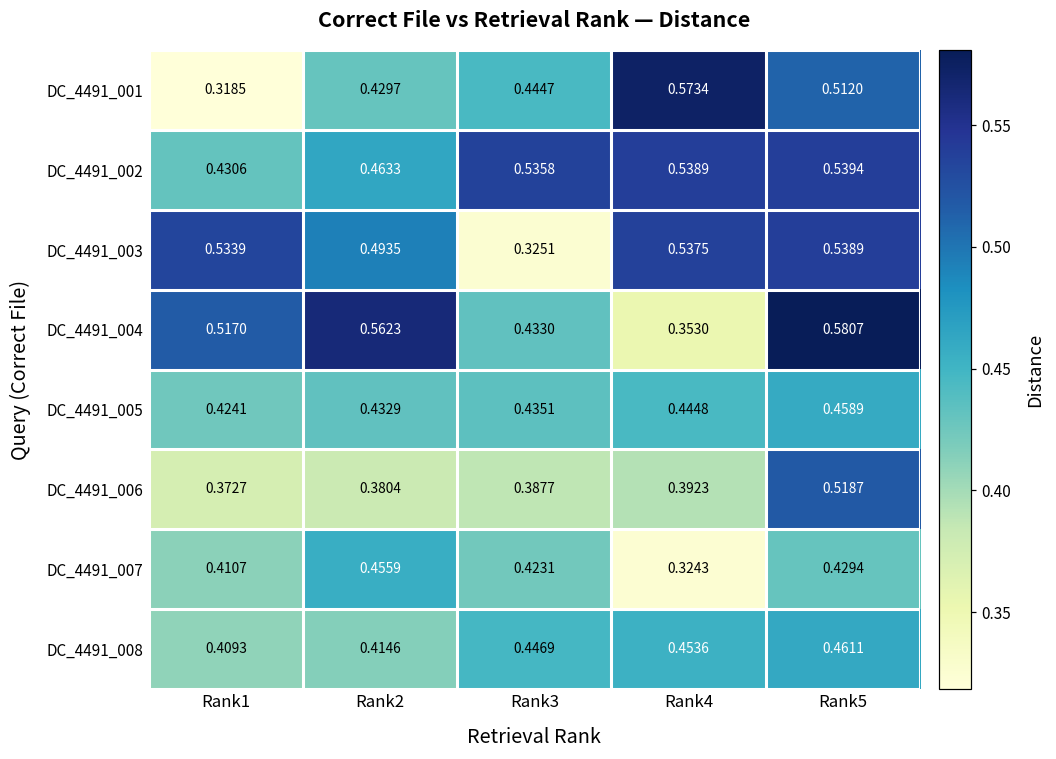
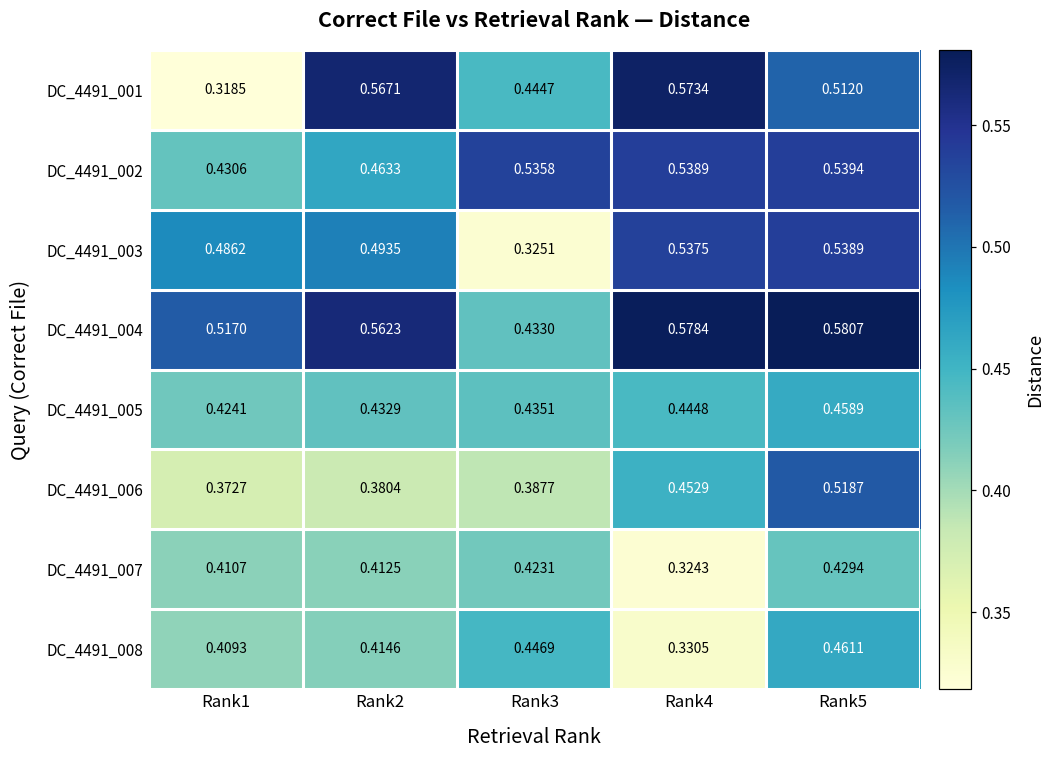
  {
    "DC_4491_001": {
      "Rank1": 0.3185,
-     "Rank2": 0.4297,
+     "Rank2": 0.5671,
      "Rank3": 0.4447,
      "Rank4": 0.5734,
      "Rank5": 0.5120
    },
    "DC_4491_002": {
      "Rank1": 0.4306,
      "Rank2": 0.4633,
      "Rank3": 0.5358,
      "Rank4": 0.5389,
      "Rank5": 0.5394
    },
    "DC_4491_003": {
-     "Rank1": 0.5339,
+     "Rank1": 0.4862,
      "Rank2": 0.4935,
      "Rank3": 0.3251,
      "Rank4": 0.5375,
      "Rank5": 0.5389
    },
    "DC_4491_004": {
      "Rank1": 0.5170,
      "Rank2": 0.5623,
      "Rank3": 0.4330,
-     "Rank4": 0.3530,
+     "Rank4": 0.5784,
      "Rank5": 0.5807
    },
    "DC_4491_005": {
      "Rank1": 0.4241,
      "Rank2": 0.4329,
      "Rank3": 0.4351,
      "Rank4": 0.4448,
      "Rank5": 0.4589
    },
    "DC_4491_006": {
      "Rank1": 0.3727,
      "Rank2": 0.3804,
      "Rank3": 0.3877,
-     "Rank4": 0.3923,
+     "Rank4": 0.4529,
      "Rank5": 0.5187
    },
    "DC_4491_007": {
      "Rank1": 0.4107,
-     "Rank2": 0.4559,
+     "Rank2": 0.4125,
      "Rank3": 0.4231,
      "Rank4": 0.3243,
      "Rank5": 0.4294
    },
    "DC_4491_008": {
      "Rank1": 0.4093,
      "Rank2": 0.4146,
      "Rank3": 0.4469,
-     "Rank4": 0.4536,
+     "Rank4": 0.3305,
      "Rank5": 0.4611
    }
  }
